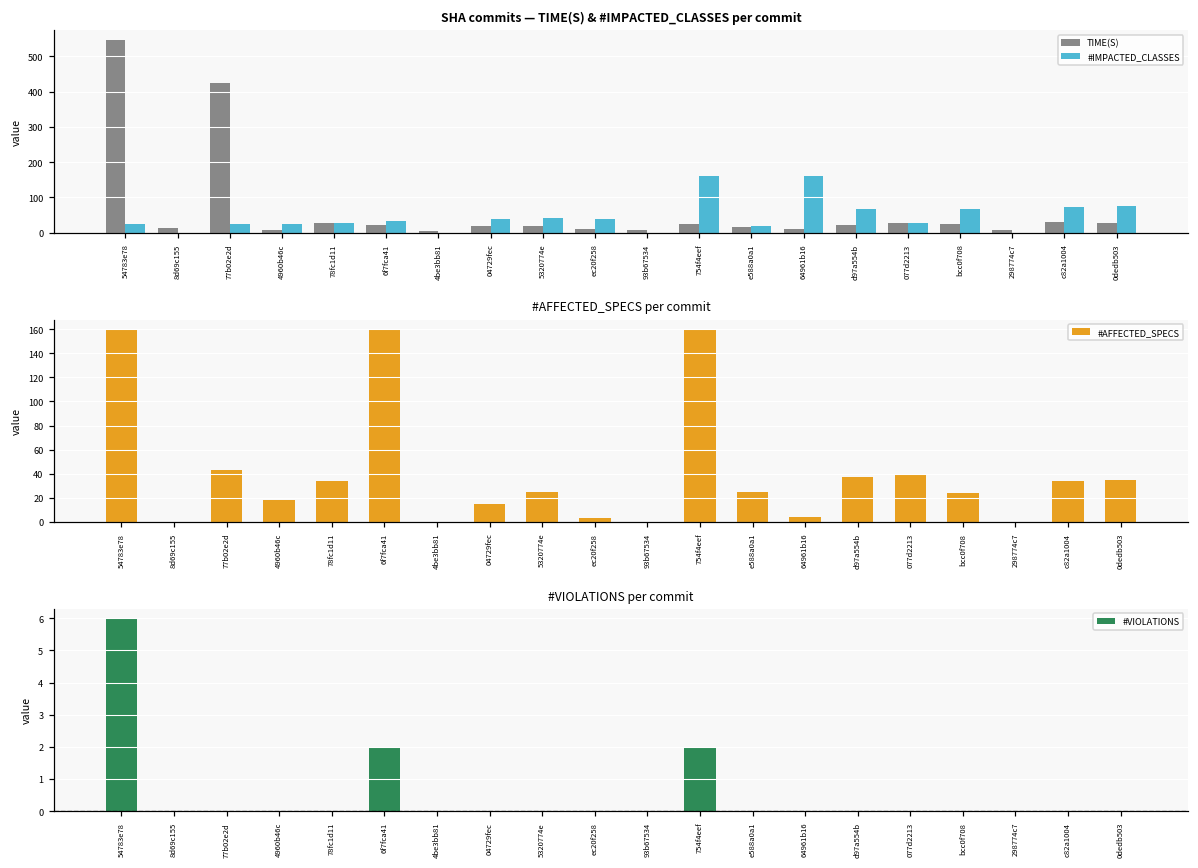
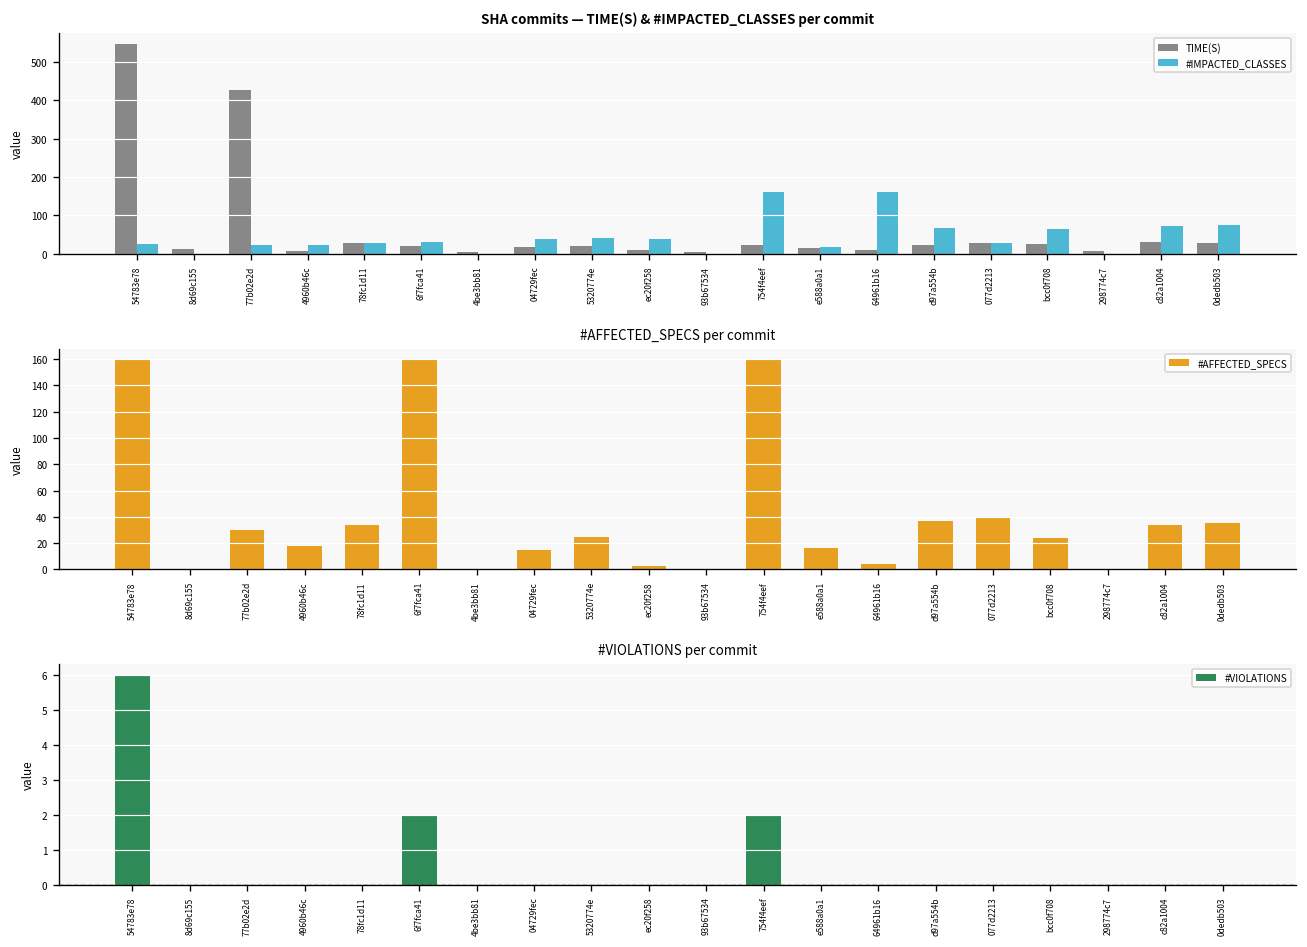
  {
    "SHA commits — TIME(S) & #IMPACTED_CLASSES per commit": {
      "TIME(S)": {
        "54783e78": 550,
        "8d69c155": 10,
        "77b02e2d": 430,
        "4960b46c": 10,
        "78fc1d11": 30,
        "6f7fca41": 20,
        "04729fec": 20,
        "5320774e": 20,
        "ec20f258": 10,
        "754f4eef": 20,
        "e588a0a1": 20,
        "64961b16": 10,
        "d97a554b": 20,
        "077d2213": 30,
        "bcc0f708": 20,
        "c82a1004": 30,
        "0dedb503": 30
      },
      "#IMPACTED_CLASSES": {
        "54783e78": 30,
        "8d69c155": 0,
        "77b02e2d": 20,
        "4960b46c": 20,
        "78fc1d11": 30,
        "6f7fca41": 30,
        "4be3bb81": 0,
        "04729fec": 40,
        "5320774e": 40,
        "ec20f258": 40,
        "93b67534": 0,
        "754f4eef": 160,
        "e588a0a1": 20,
        "64961b16": 160,
        "d97a554b": 70,
        "077d2213": 30,
        "bcc0f708": 70,
        "298774c7": 0,
        "c82a1004": 70,
        "0dedb503": 80
      }
    },
    "#AFFECTED_SPECS per commit": {
      "54783e78": 160,
      "8d69c155": 0,
-     "77b02e2d": 43,
+     "77b02e2d": 30,
      "4960b46c": 18,
      "78fc1d11": 34,
      "6f7fca41": 160,
      "4be3bb81": 0,
      "04729fec": 15,
      "5320774e": 25,
      "ec20f258": 3,
      "93b67534": 0,
      "754f4eef": 160,
-     "e588a0a1": 25,
+     "e588a0a1": 16,
      "64961b16": 4,
      "d97a554b": 37,
      "077d2213": 40,
      "bcc0f708": 24,
      "298774c7": 0,
      "c82a1004": 34,
      "0dedb503": 35
    },
    "#VIOLATIONS per commit": {
      "54783e78": 6.0,
      "8d69c155": 0.0,
      "77b02e2d": 0.0,
      "4960b46c": 0.0,
      "78fc1d11": 0.0,
      "6f7fca41": 2.0,
      "4be3bb81": 0.0,
      "04729fec": 0.0,
      "5320774e": 0.0,
      "ec20f258": 0.0,
      "93b67534": 0.0,
      "754f4eef": 2.0,
      "e588a0a1": 0.0,
      "64961b16": 0.0,
      "d97a554b": 0.0,
      "077d2213": 0.0,
      "bcc0f708": 0.0,
      "298774c7": 0.0,
      "c82a1004": 0.0,
      "0dedb503": 0.0
    }
  }
